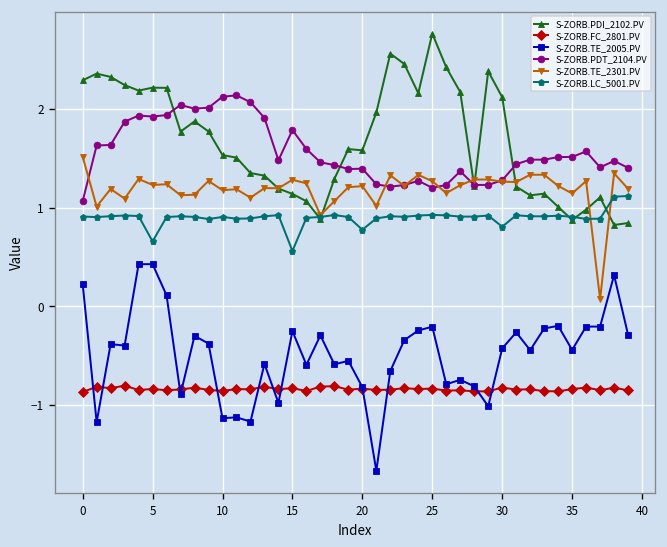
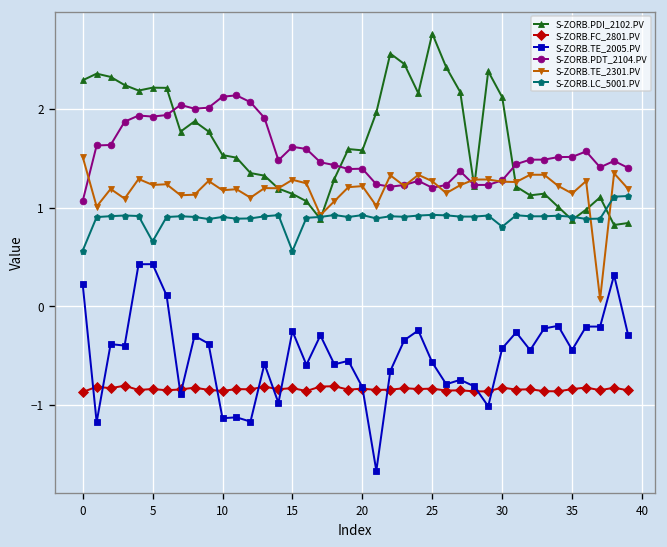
  {
    "S-ZORB.PDI_2102.PV": {
      "0": 2.3,
      "5": 2.2,
      "10": 1.5,
      "15": 1.1,
      "20": 1.6,
      "25": 2.8,
      "30": 2.1,
      "35": 0.9
    },
    "S-ZORB.FC_2801.PV": {
      "0": -0.9,
      "5": -0.8,
      "10": -0.9,
      "15": -0.8,
      "25": -0.8,
      "30": -0.8,
      "35": -0.8
    },
    "S-ZORB.TE_2005.PV": {
      "0": 0.2,
      "5": 0.4,
      "10": -1.1,
      "15": -0.3,
-     "25": -0.2,
+     "25": -0.6,
      "30": -0.4,
      "35": -0.4
    },
    "S-ZORB.PDT_2104.PV": {
      "0": 1.1,
      "5": 1.9,
      "10": 2.1,
-     "15": 1.8,
+     "15": 1.6,
      "20": 1.4,
      "25": 1.2,
      "35": 1.5
    },
    "S-ZORB.TE_2301.PV": {
      "0": 1.5,
      "5": 1.2,
      "10": 1.2,
      "15": 1.3,
      "20": 1.2,
      "25": 1.3,
      "35": 1.1
    },
    "S-ZORB.LC_5001.PV": {
-     "0": 0.9,
+     "0": 0.6,
      "5": 0.7,
      "10": 0.9,
      "15": 0.6,
-     "20": 0.8,
+     "20": 0.9,
      "25": 0.9,
      "30": 0.8,
      "35": 0.9
    }
  }
